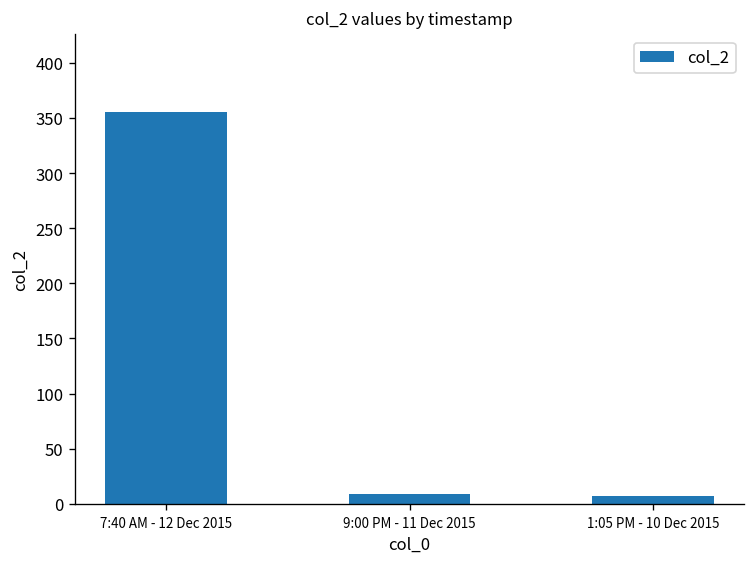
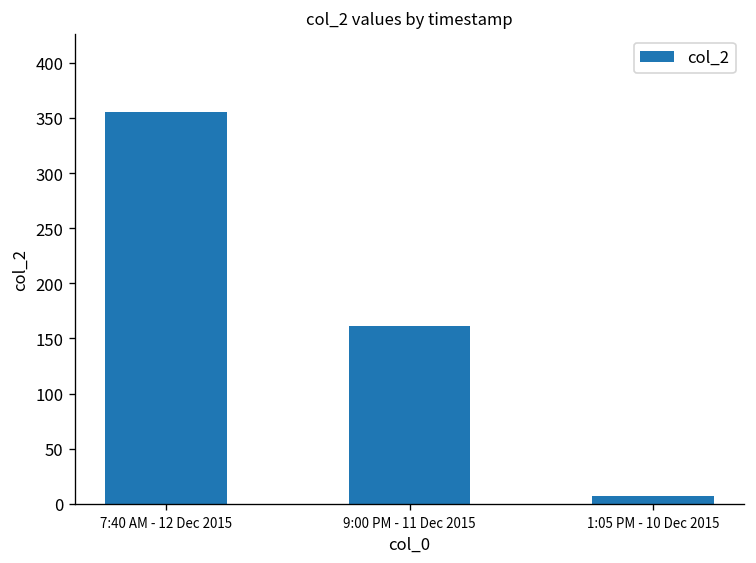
  {
    "7:40 AM - 12 Dec 2015": 360,
-   "9:00 PM - 11 Dec 2015": 10,
+   "9:00 PM - 11 Dec 2015": 160,
    "1:05 PM - 10 Dec 2015": 10
  }
